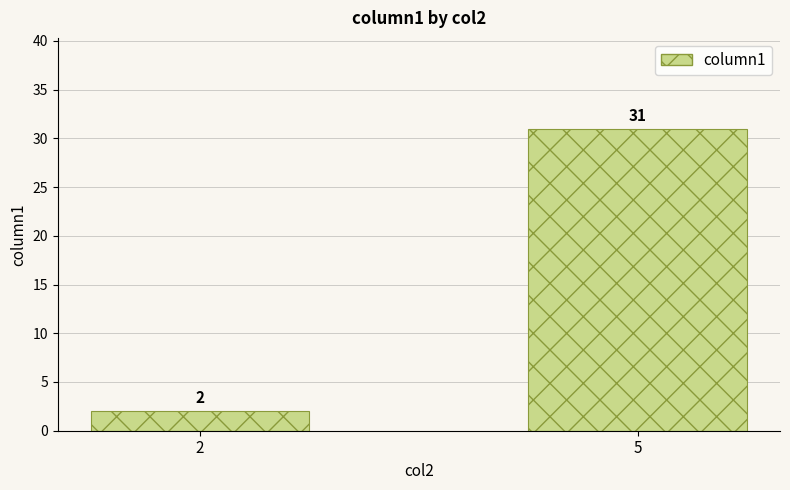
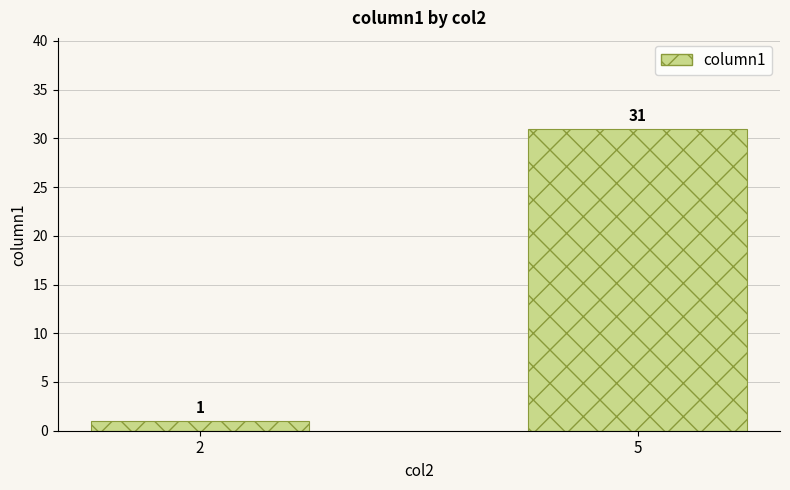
  {
-   "2": 2,
+   "2": 1,
    "5": 31
  }
